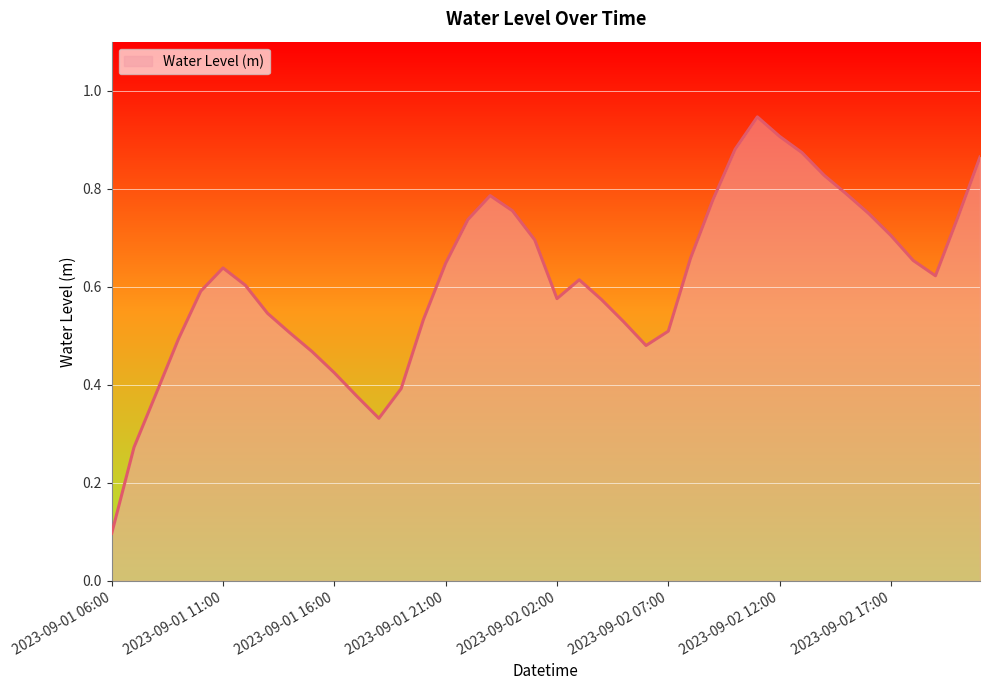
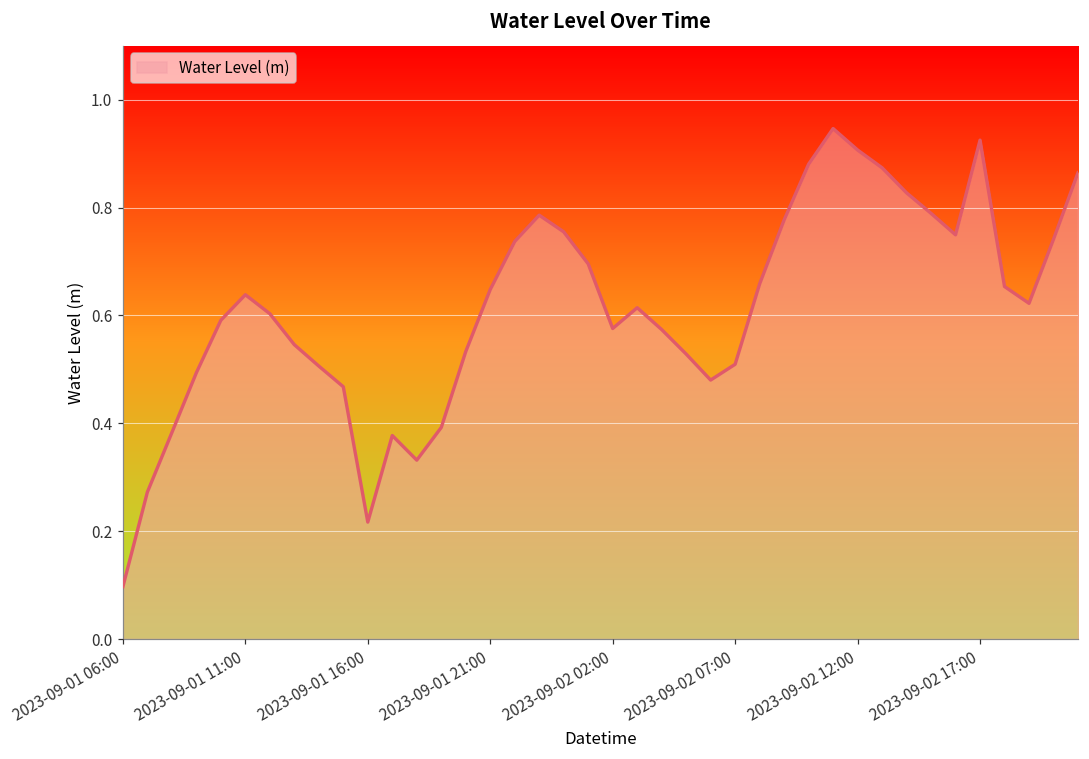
  {
    "2023-09-01 06:00": 0.10,
    "2023-09-01 11:00": 0.64,
-   "2023-09-01 16:00": 0.42,
+   "2023-09-01 16:00": 0.22,
    "2023-09-01 21:00": 0.65,
    "2023-09-02 02:00": 0.58,
    "2023-09-02 07:00": 0.51,
    "2023-09-02 12:00": 0.91,
-   "2023-09-02 17:00": 0.70
+   "2023-09-02 17:00": 0.93
  }
